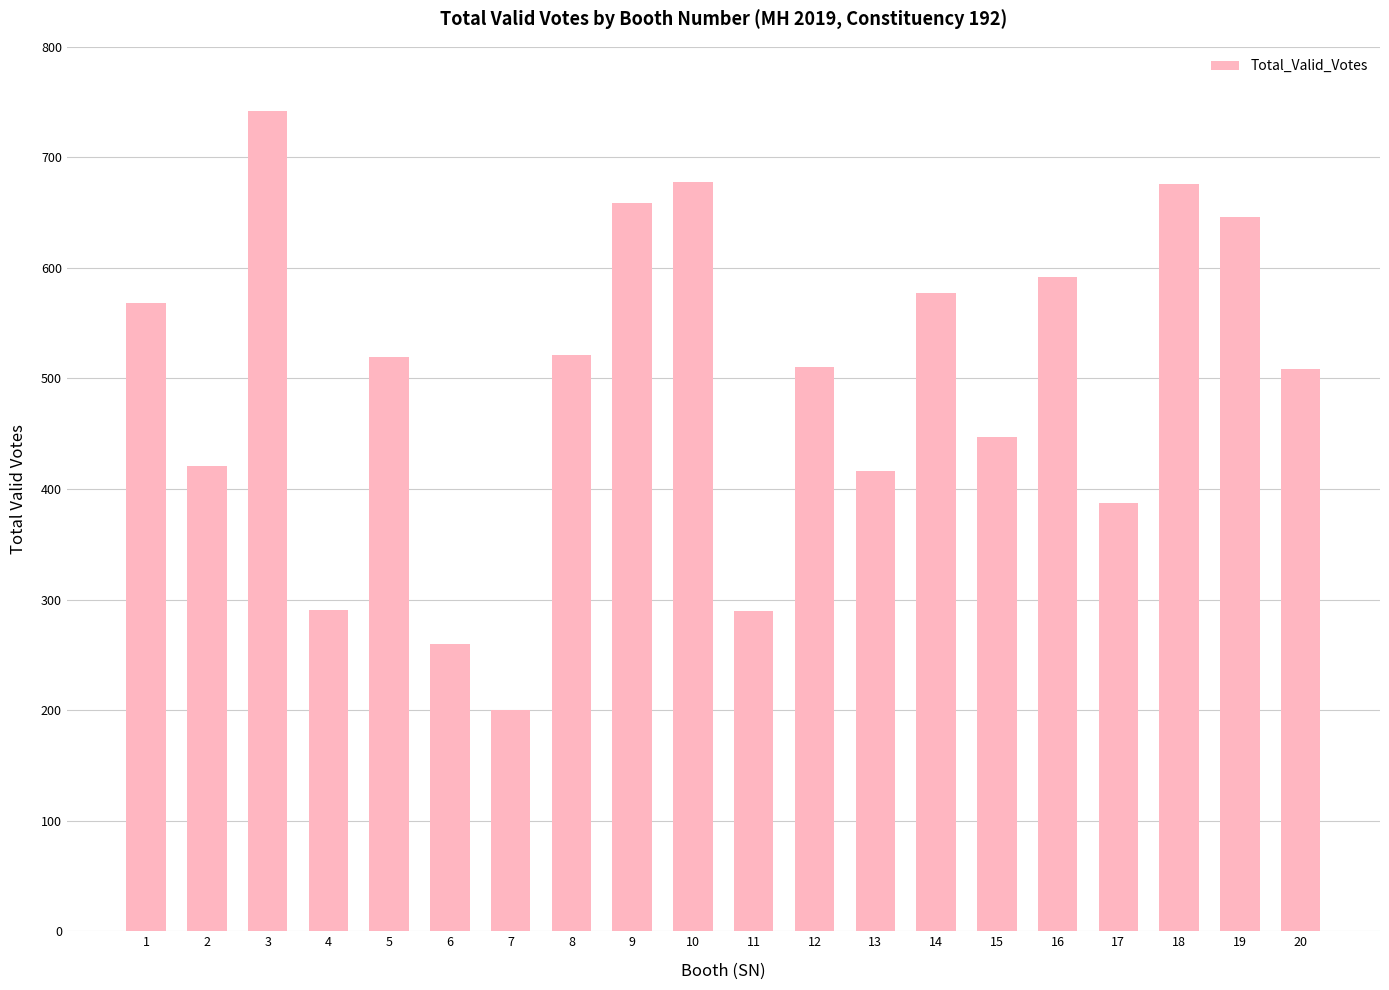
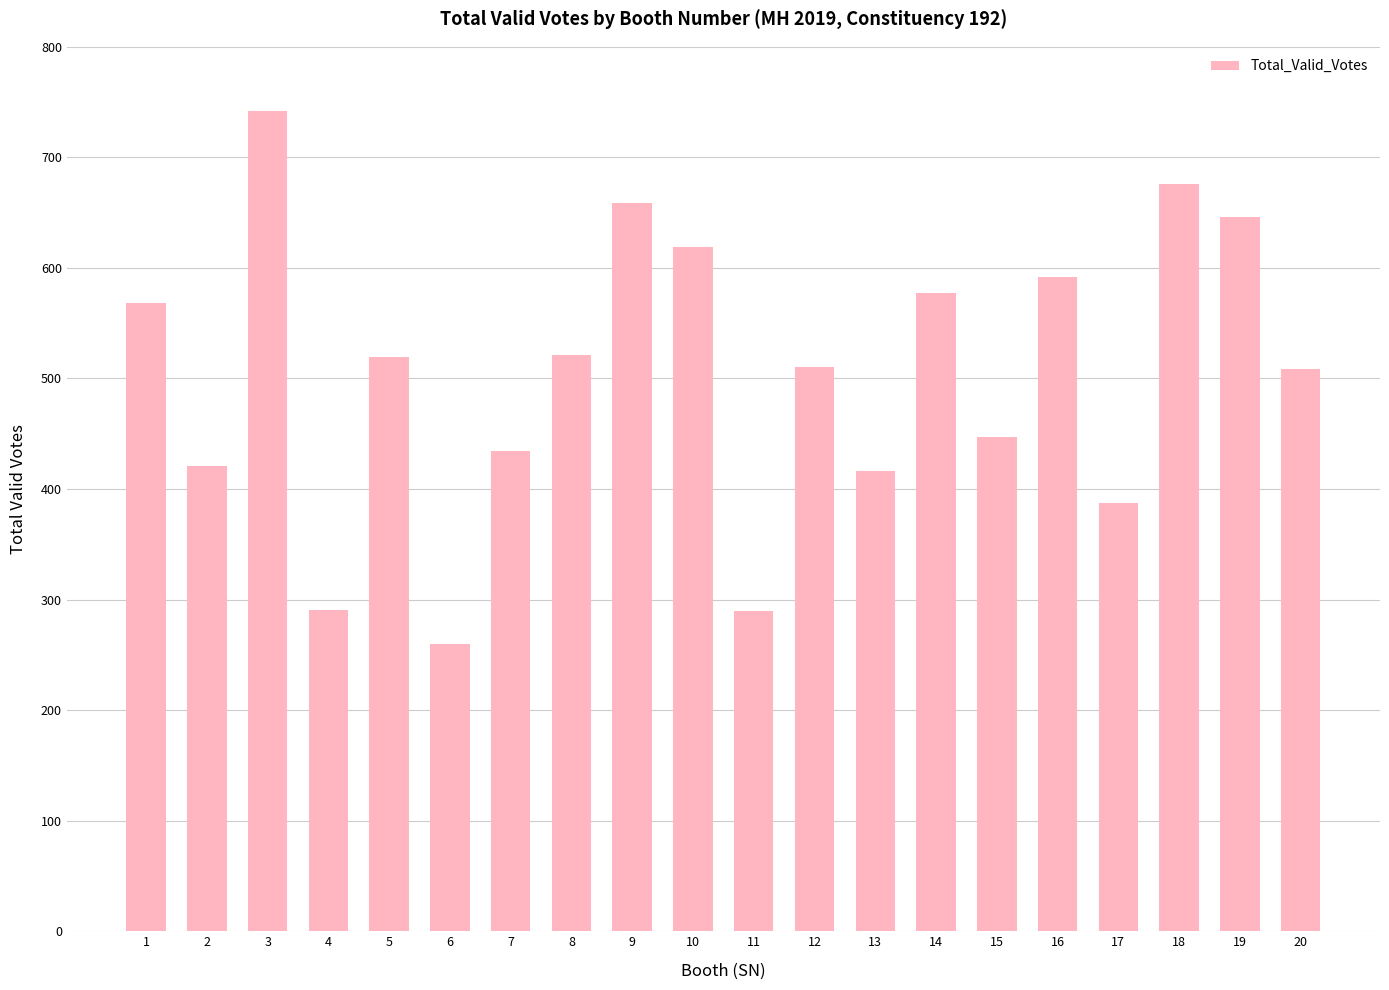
  {
    "1": 568,
    "2": 421,
    "3": 742,
    "4": 291,
    "5": 519,
    "6": 260,
-   "7": 200,
+   "7": 434,
    "8": 521,
    "9": 659,
-   "10": 678,
+   "10": 619,
    "11": 290,
    "12": 510,
    "13": 416,
    "14": 577,
    "15": 447,
    "16": 592,
    "17": 387,
    "18": 676,
    "19": 646,
    "20": 509
  }
